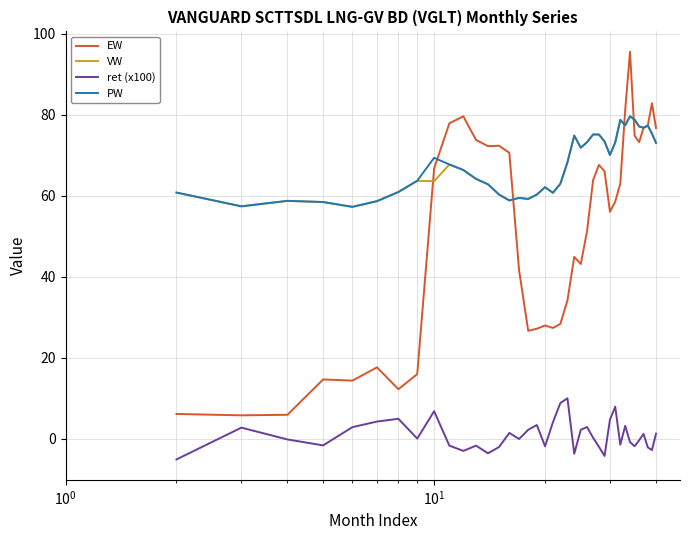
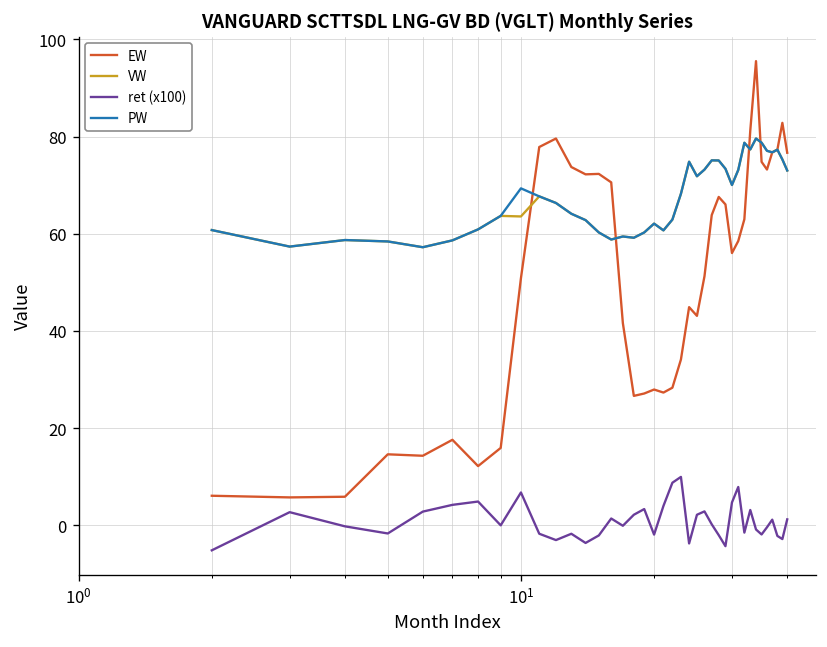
  {
    "EW": {
-     "10^1": 67
+     "10^1": 51
    },
    "VW": {
      "10^1": 64
    },
    "ret (x100)": {
      "10^1": 7
    },
    "PW": {
      "10^1": 69
    }
  }
